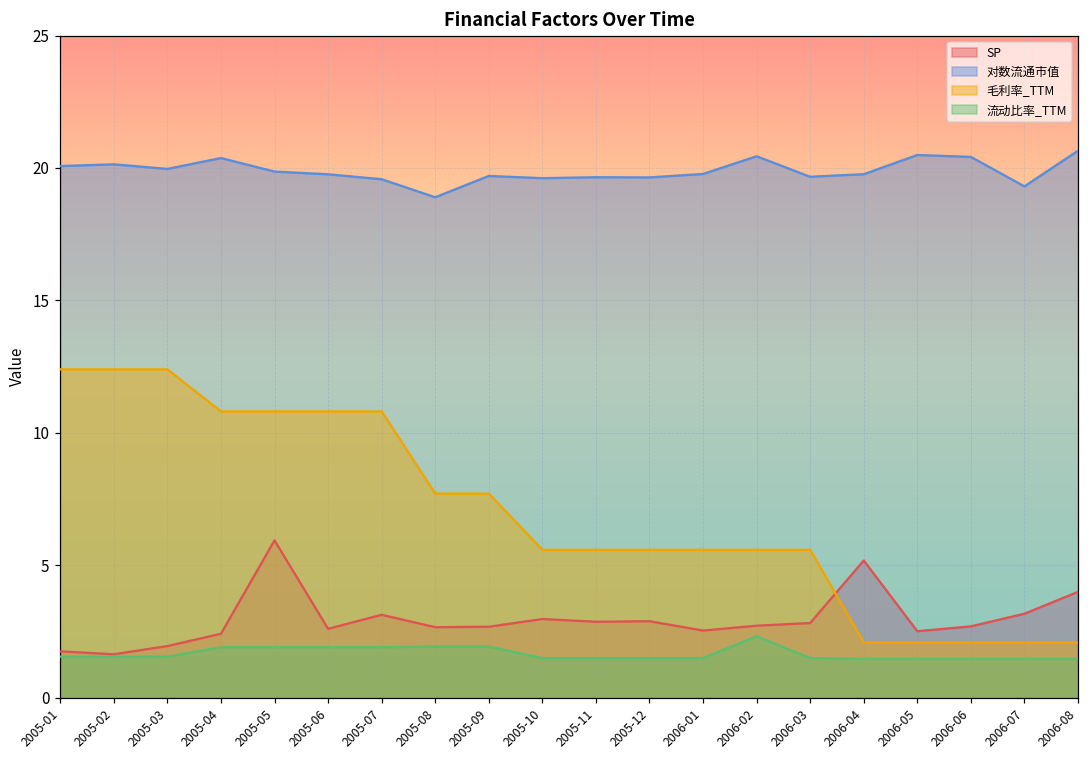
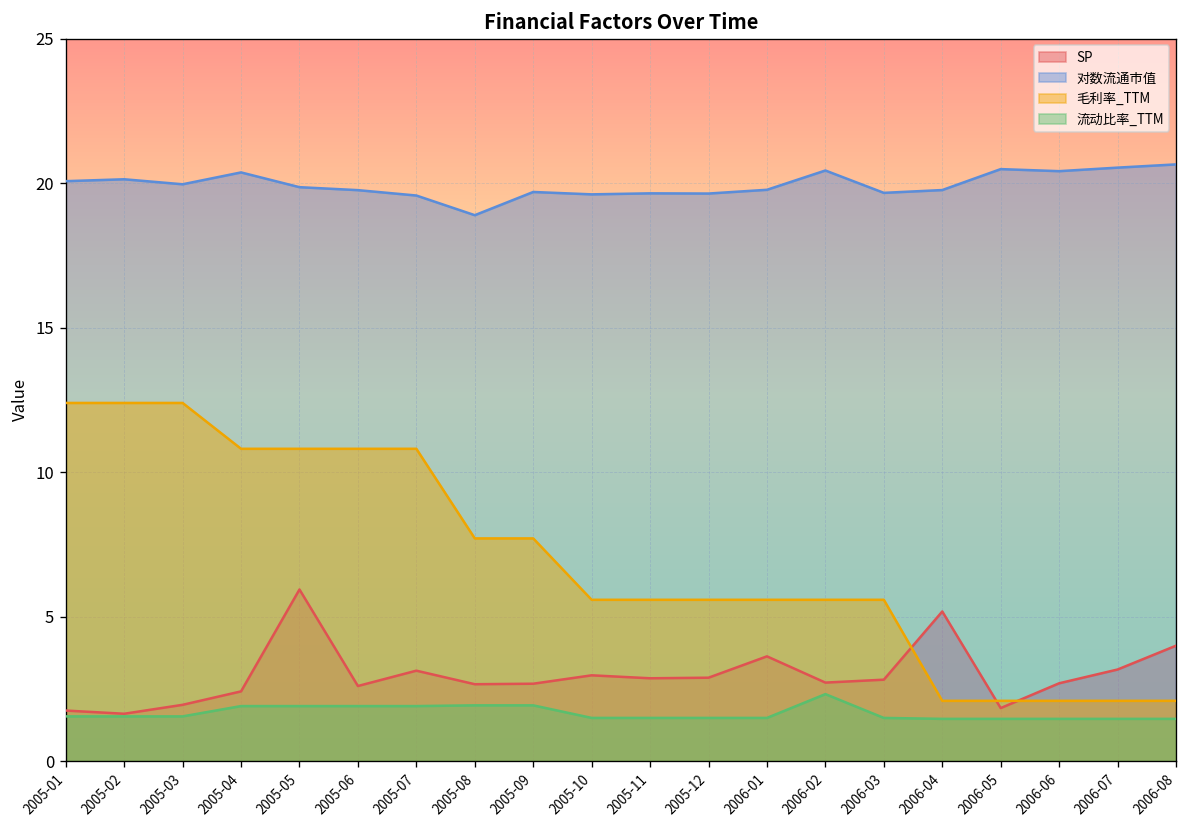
  {
    "SP": {
      "2005-01": 1.7,
      "2005-03": 1.9,
      "2005-04": 2.4,
      "2005-05": 5.9,
      "2005-06": 2.6,
      "2005-07": 3.1,
      "2005-08": 2.7,
      "2005-09": 2.7,
      "2005-10": 3.0,
      "2005-11": 2.9,
      "2005-12": 2.9,
-     "2006-01": 2.5,
+     "2006-01": 3.6,
      "2006-02": 2.7,
      "2006-03": 2.8,
      "2006-04": 5.2,
-     "2006-05": 2.5,
+     "2006-05": 1.8,
      "2006-06": 2.7,
      "2006-07": 3.2,
      "2006-08": 4.0
    },
    "对数流通市值": {
      "2005-01": 20.1,
      "2005-02": 20.1,
      "2005-03": 20.0,
      "2005-04": 20.4,
      "2005-05": 19.9,
      "2005-06": 19.8,
      "2005-07": 19.6,
      "2005-08": 18.9,
      "2005-09": 19.7,
      "2005-10": 19.6,
      "2005-11": 19.7,
      "2005-12": 19.6,
      "2006-01": 19.8,
      "2006-02": 20.4,
      "2006-03": 19.7,
      "2006-04": 19.8,
      "2006-05": 20.5,
      "2006-06": 20.4,
-     "2006-07": 19.3,
+     "2006-07": 20.5,
      "2006-08": 20.7
    },
    "毛利率_TTM": {
      "2005-01": 12.4,
      "2005-02": 12.4,
      "2005-03": 12.4,
      "2005-04": 10.8,
      "2005-05": 10.8,
      "2005-06": 10.8,
      "2005-07": 10.8,
      "2005-08": 7.7,
      "2005-09": 7.7,
      "2005-10": 5.6,
      "2005-11": 5.6,
      "2005-12": 5.6,
      "2006-01": 5.6,
      "2006-02": 5.6,
      "2006-03": 5.6,
      "2006-04": 2.1,
      "2006-05": 2.1,
      "2006-06": 2.1,
      "2006-07": 2.1,
      "2006-08": 2.1
    },
    "流动比率_TTM": {
      "2005-01": 1.5,
      "2005-03": 1.5,
      "2005-04": 1.9,
      "2005-05": 1.9,
      "2005-06": 1.9,
      "2005-07": 1.9,
      "2005-08": 1.9,
      "2005-09": 1.9,
      "2005-10": 1.5,
      "2005-11": 1.5,
      "2005-12": 1.5,
      "2006-01": 1.5,
      "2006-02": 2.3,
      "2006-03": 1.5,
      "2006-04": 1.5,
      "2006-05": 1.5,
      "2006-06": 1.5,
      "2006-07": 1.5,
      "2006-08": 1.5
    }
  }
